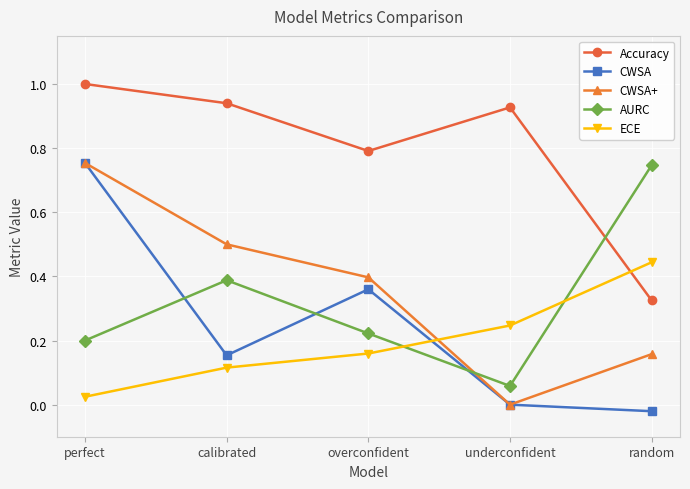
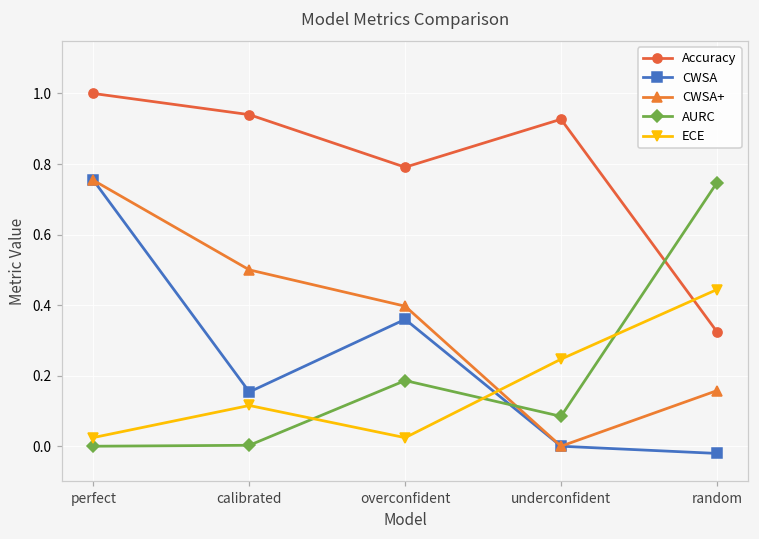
  {
    "CWSA": {
      "calibrated": 0.15,
      "overconfident": 0.36,
      "random": -0.02
    },
    "AURC": {
-     "perfect": 0.2,
-     "calibrated": 0.39,
-     "overconfident": 0.22,
-     "underconfident": 0.06,
+     "perfect": 0.0,
+     "calibrated": 0.00,
+     "overconfident": 0.19,
+     "underconfident": 0.08,
      "random": 0.75
    },
    "ECE": {
      "perfect": 0.02,
      "calibrated": 0.12,
-     "overconfident": 0.16,
+     "overconfident": 0.02,
      "underconfident": 0.25,
      "random": 0.44
    }
  }
